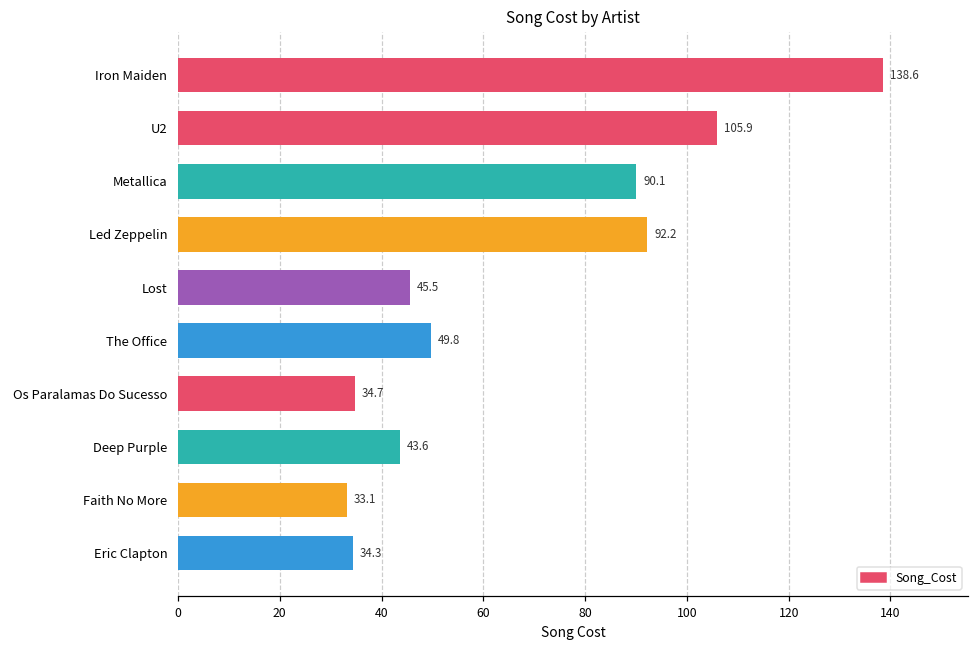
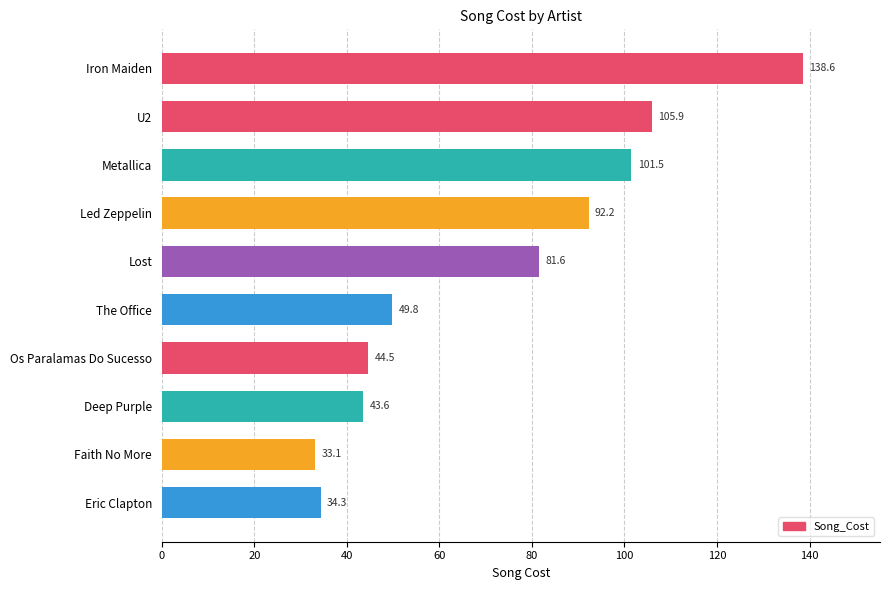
  {
    "Iron Maiden": 138.6,
    "U2": 105.9,
-   "Metallica": 90.1,
+   "Metallica": 101.5,
    "Led Zeppelin": 92.2,
-   "Lost": 45.5,
+   "Lost": 81.6,
    "The Office": 49.8,
-   "Os Paralamas Do Sucesso": 34.7,
+   "Os Paralamas Do Sucesso": 44.5,
    "Deep Purple": 43.6,
    "Faith No More": 33.1,
    "Eric Clapton": 34.3
  }
